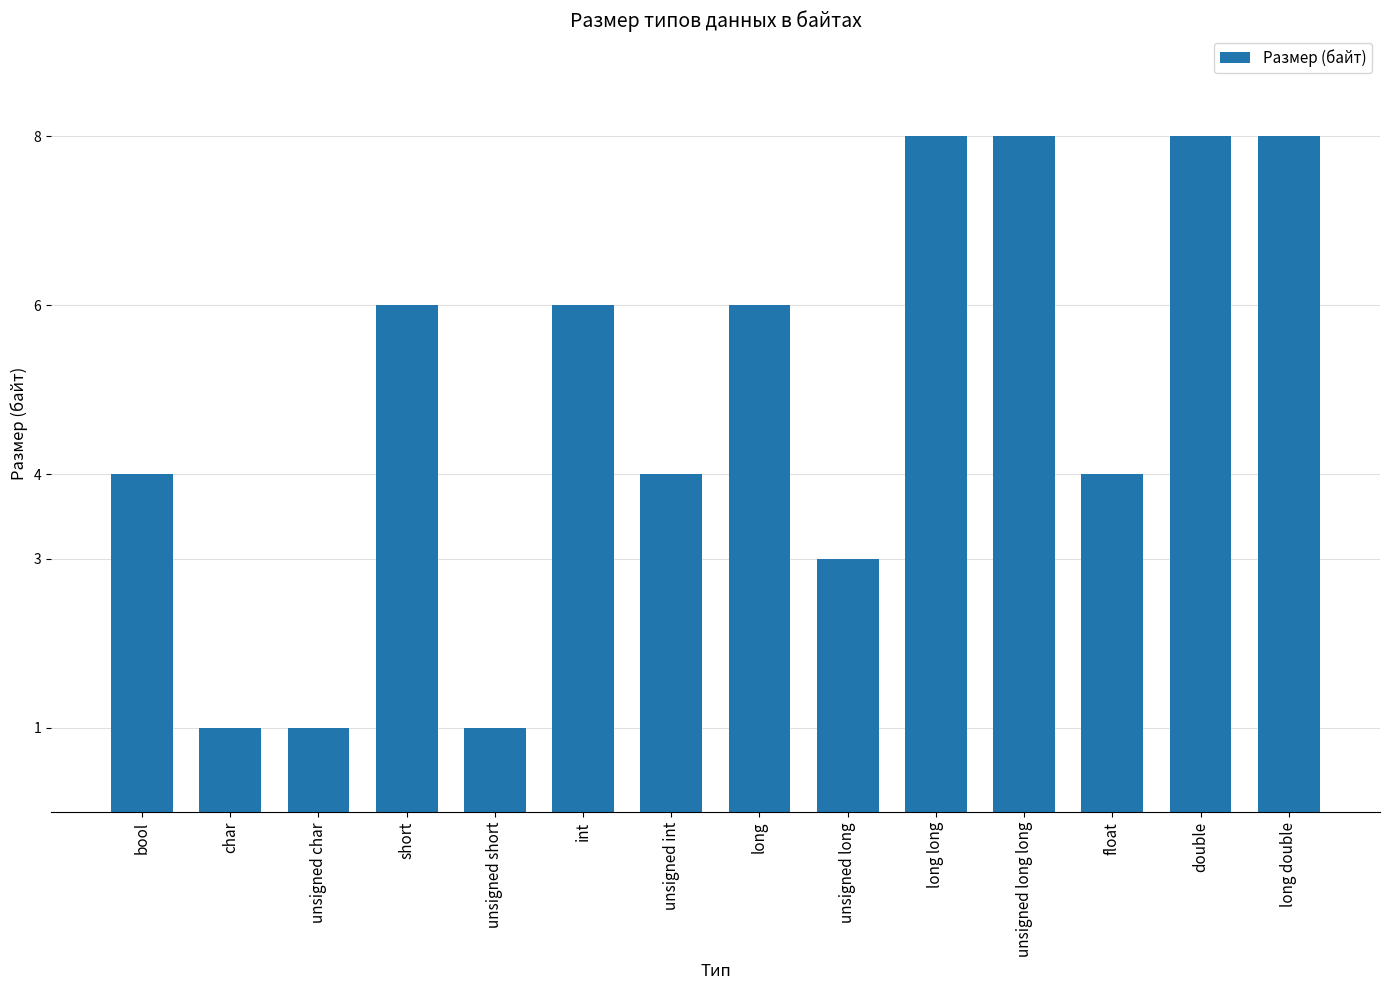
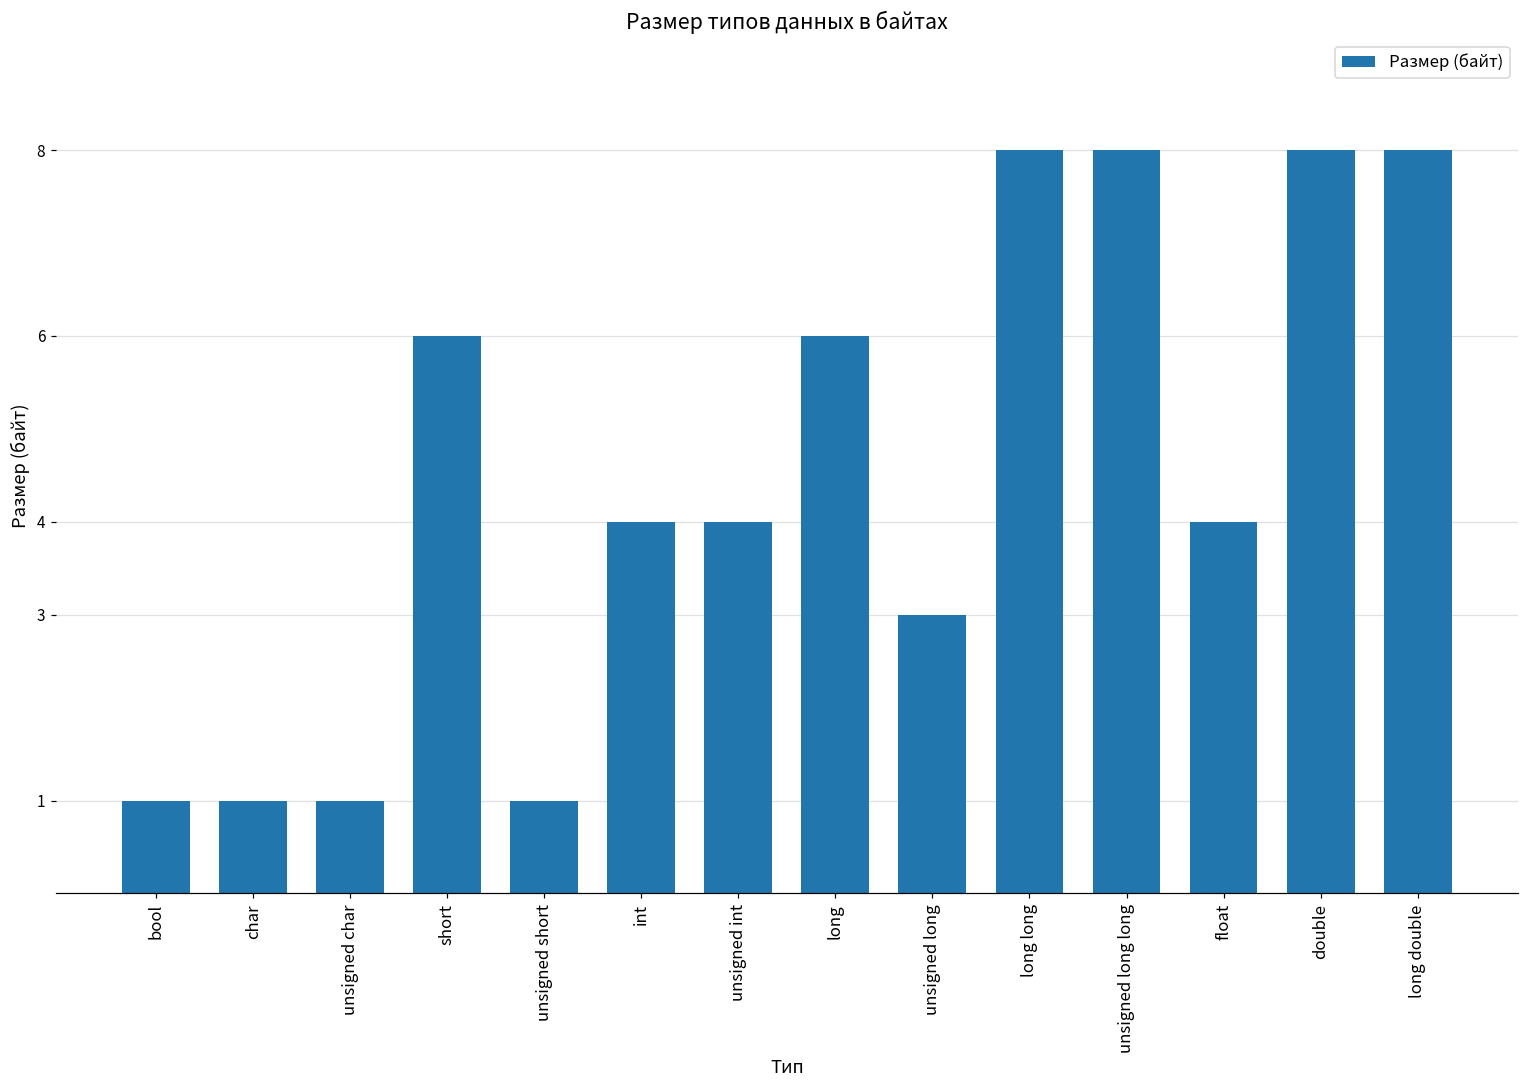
  {
-   "bool": 4,
+   "bool": 1,
    "char": 1,
    "unsigned char": 1,
    "short": 6,
    "unsigned short": 1,
-   "int": 6,
+   "int": 4,
    "unsigned int": 4,
    "long": 6,
    "unsigned long": 3,
    "long long": 8,
    "unsigned long long": 8,
    "float": 4,
    "double": 8,
    "long double": 8
  }
